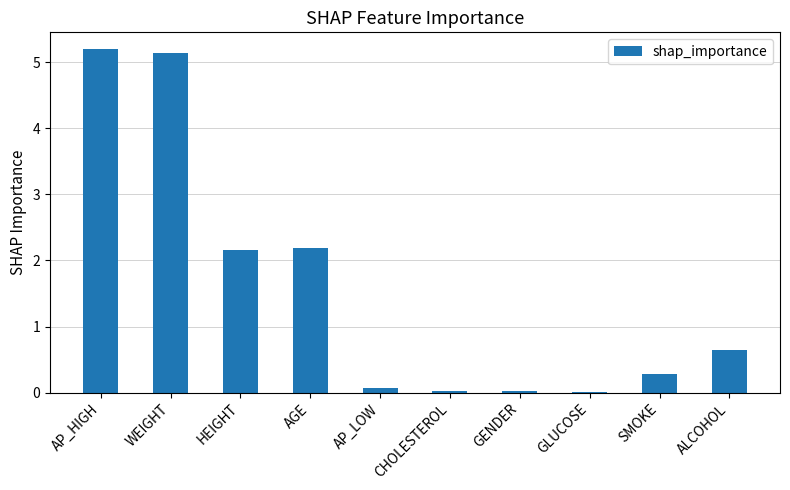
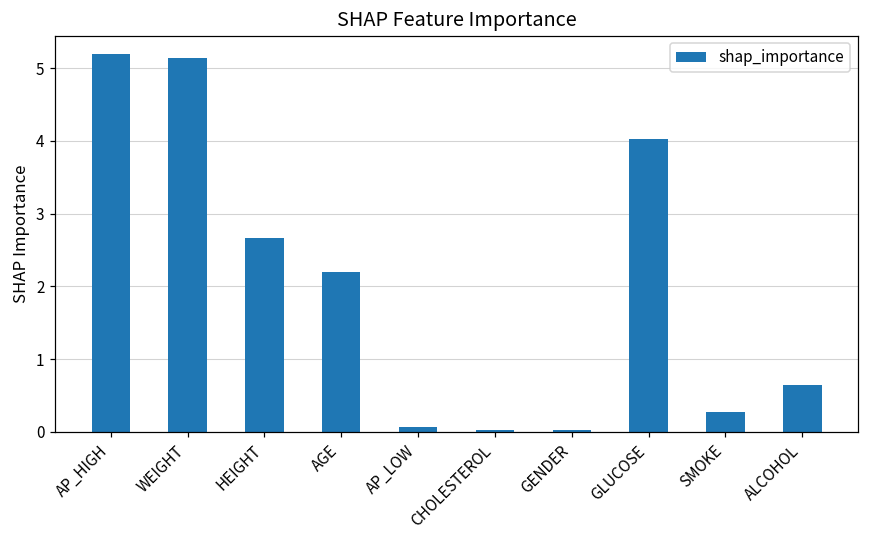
  {
    "AP_HIGH": 5.2,
    "WEIGHT": 5.1,
-   "HEIGHT": 2.2,
+   "HEIGHT": 2.7,
    "AGE": 2.2,
    "AP_LOW": 0.1,
-   "GLUCOSE": 0.0,
+   "GLUCOSE": 4.0,
    "SMOKE": 0.3,
    "ALCOHOL": 0.6
  }
